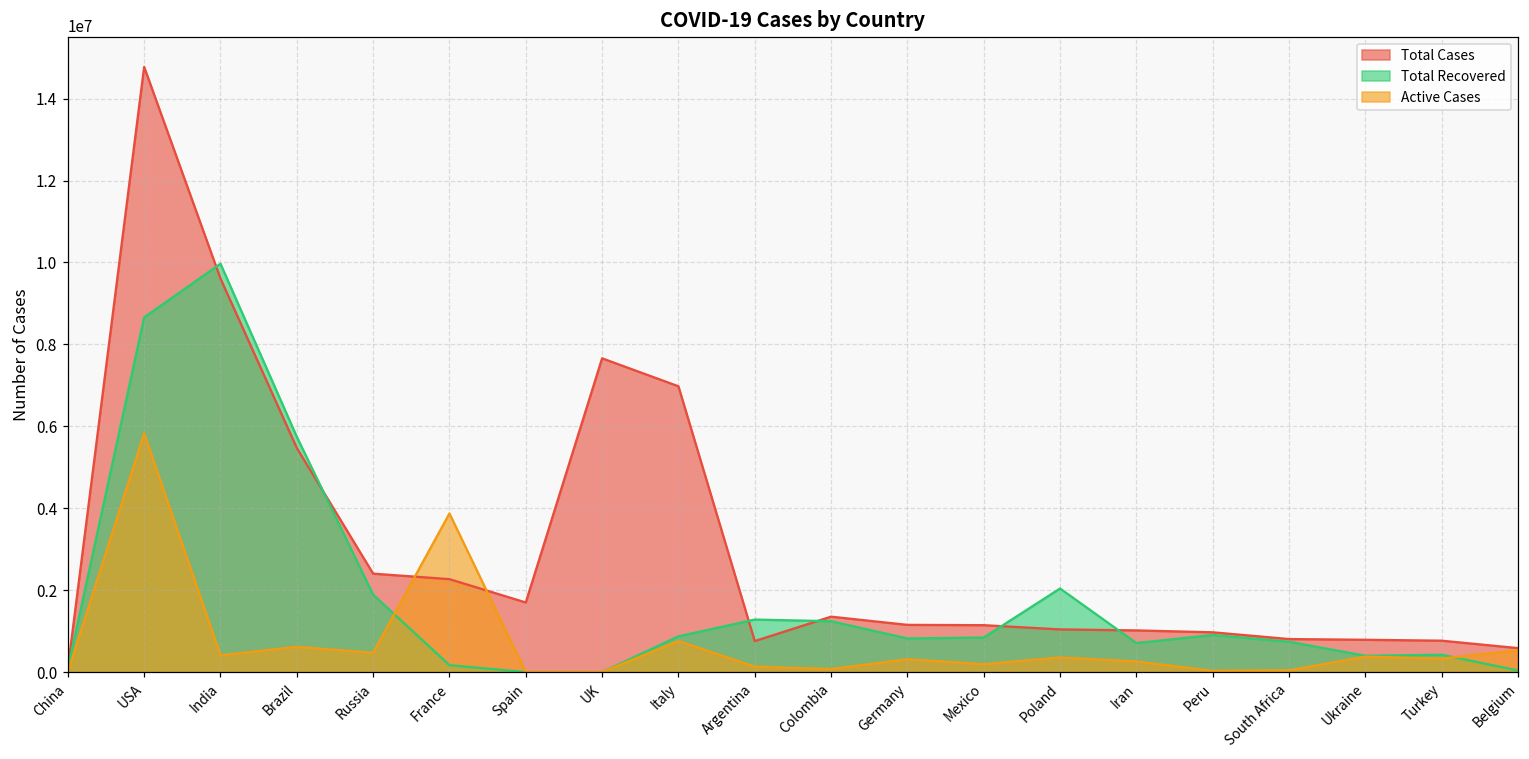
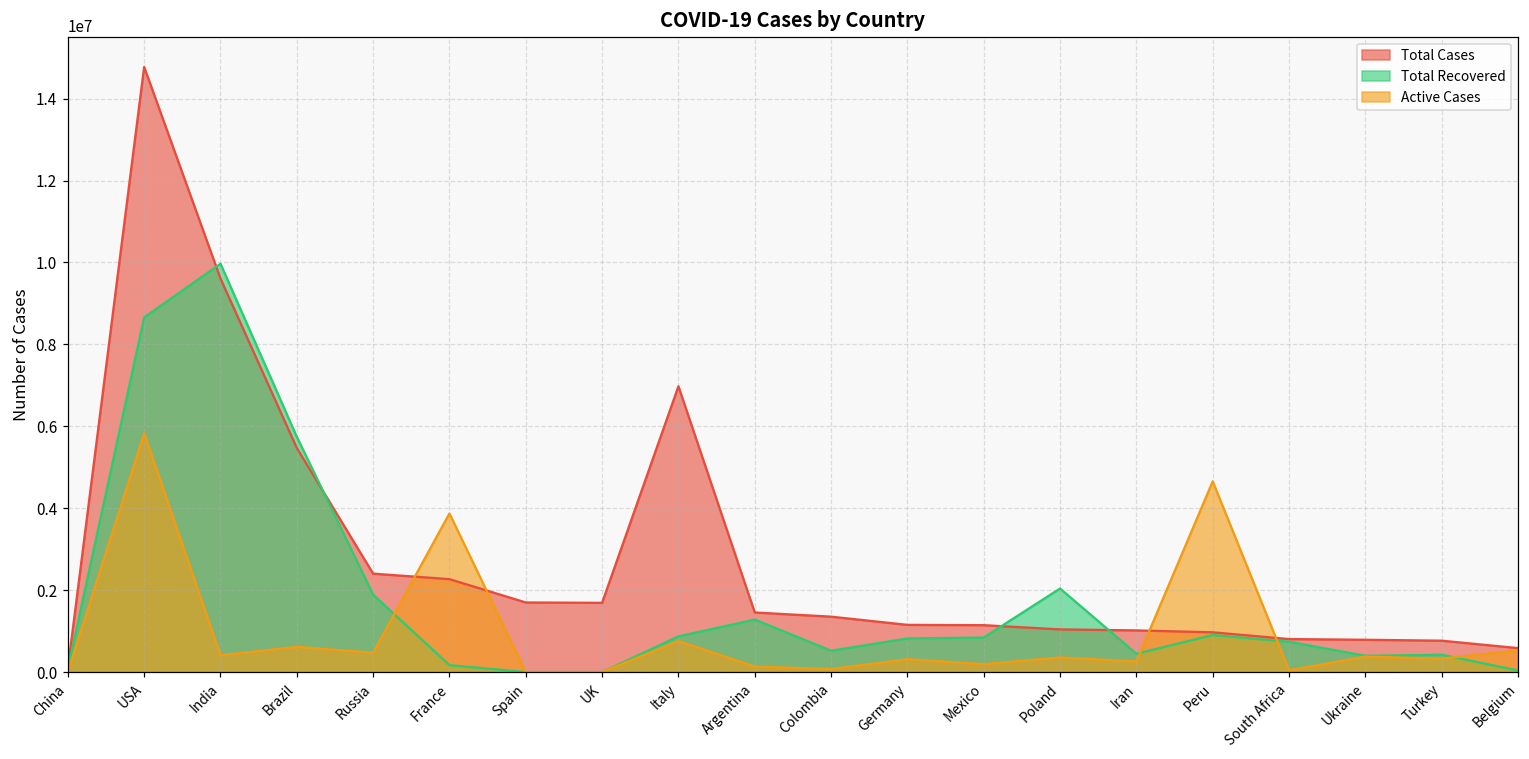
  {
    "Total Cases": {
      "USA": 14800000,
      "India": 9600000,
      "Brazil": 5500000,
      "Russia": 2400000,
      "France": 2300000,
      "Spain": 1700000,
-     "UK": 7700000,
+     "UK": 1700000,
      "Italy": 7000000,
-     "Argentina": 800000,
+     "Argentina": 1500000,
      "Colombia": 1400000,
      "Germany": 1200000,
      "Mexico": 1100000,
      "Poland": 1000000,
      "Iran": 1000000,
      "Ukraine": 800000,
      "Turkey": 800000
    },
    "Total Recovered": {
      "USA": 8700000,
      "India": 10000000,
      "Brazil": 5700000,
      "Russia": 1900000,
      "France": 200000,
      "Italy": 900000,
      "Argentina": 1300000,
-     "Colombia": 1200000,
+     "Colombia": 500000,
      "Germany": 800000,
      "Mexico": 800000,
      "Poland": 2000000,
-     "Iran": 700000,
+     "Iran": 400000,
      "Turkey": 400000,
      "Belgium": 0
    },
    "Active Cases": {
      "China": 0,
      "USA": 5800000,
      "India": 400000,
      "Brazil": 600000,
      "Russia": 500000,
      "France": 3900000,
      "Italy": 800000,
      "Argentina": 100000,
      "Colombia": 100000,
      "Germany": 300000,
      "Mexico": 200000,
      "Poland": 400000,
      "Iran": 300000,
-     "Peru": 0,
+     "Peru": 4700000,
      "South Africa": 0,
      "Turkey": 300000
    }
  }
